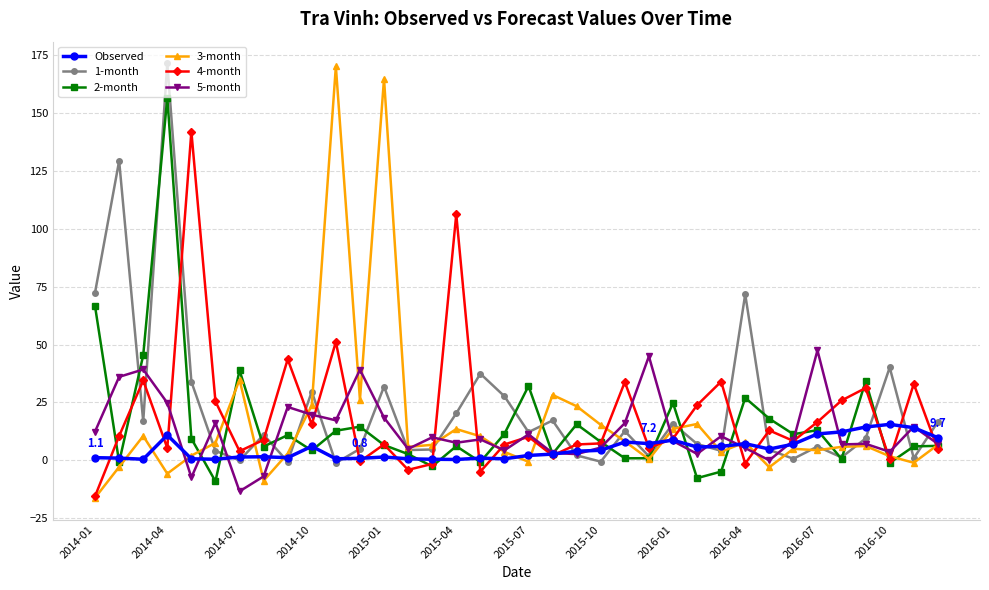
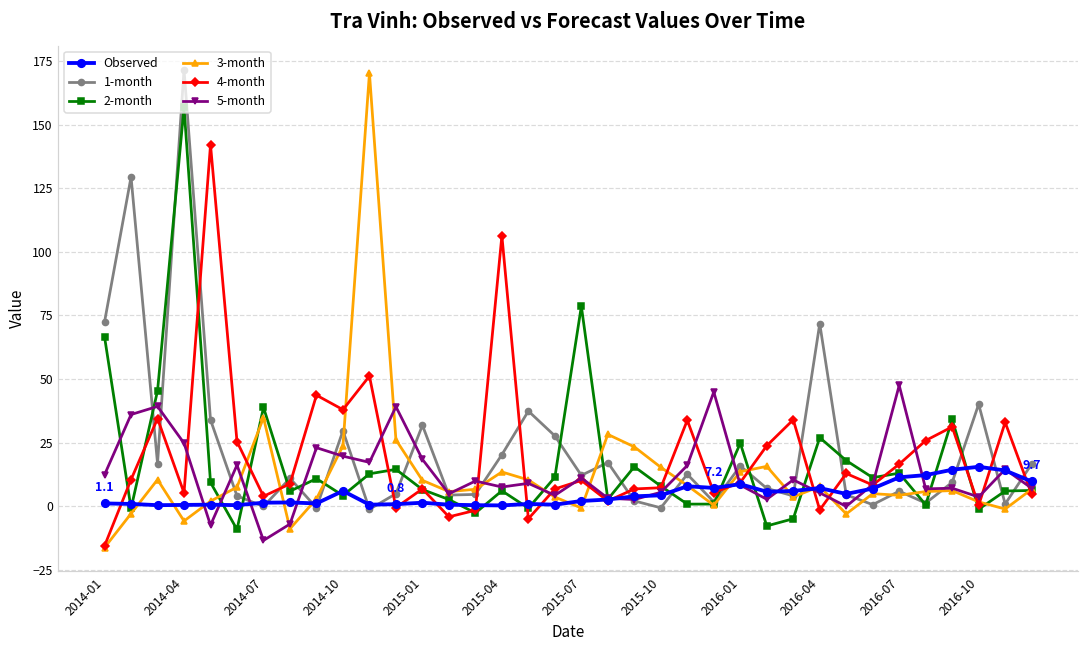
  {
    "Observed": {
-     "2014-04": 11,
+     "2014-04": 0,
      "2014-07": 1,
      "2014-10": 6,
      "2015-01": 1,
      "2015-04": 0,
      "2015-07": 2,
      "2015-10": 4,
      "2016-07": 11,
      "2016-10": 15
    },
    "1-month": {
      "2014-01": 72,
      "2014-07": 0,
      "2014-10": 30,
      "2015-01": 32,
      "2015-04": 20,
      "2015-10": -1,
      "2016-01": 16,
      "2016-04": 72,
      "2016-07": 6,
      "2016-10": 40
    },
    "2-month": {
      "2014-01": 66,
      "2014-04": 157,
      "2014-07": 39,
      "2014-10": 4,
      "2015-04": 6,
-     "2015-07": 32,
+     "2015-07": 79,
      "2016-01": 25,
      "2016-04": 27,
      "2016-07": 13,
      "2016-10": -1
    },
    "3-month": {
      "2014-04": -6,
      "2014-07": 35,
      "2014-10": 24,
-     "2015-01": 165,
+     "2015-01": 10,
      "2015-04": 13,
      "2015-07": -1,
      "2015-10": 15,
      "2016-01": 14,
      "2016-07": 4,
      "2016-10": 2
    },
    "4-month": {
      "2014-04": 5,
      "2014-07": 4,
-     "2014-10": 15,
+     "2014-10": 38,
      "2015-04": 106,
      "2016-04": -1,
      "2016-07": 16,
      "2016-10": 0
    },
    "5-month": {
      "2014-04": 25,
      "2014-07": -13,
      "2014-10": 20,
      "2015-01": 18,
      "2015-04": 8,
      "2015-10": 5,
      "2016-04": 5,
      "2016-07": 47,
      "2016-10": 4
    }
  }
